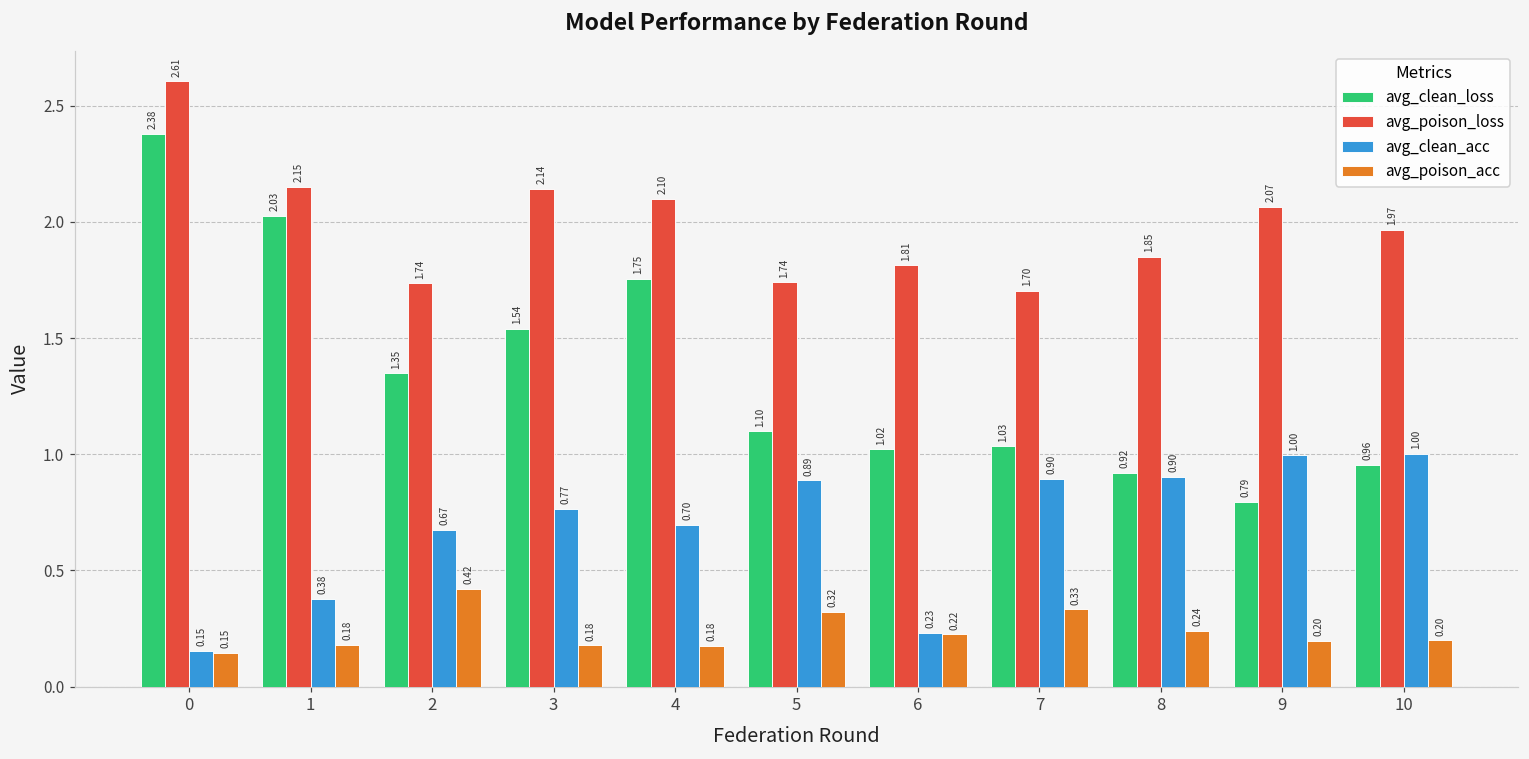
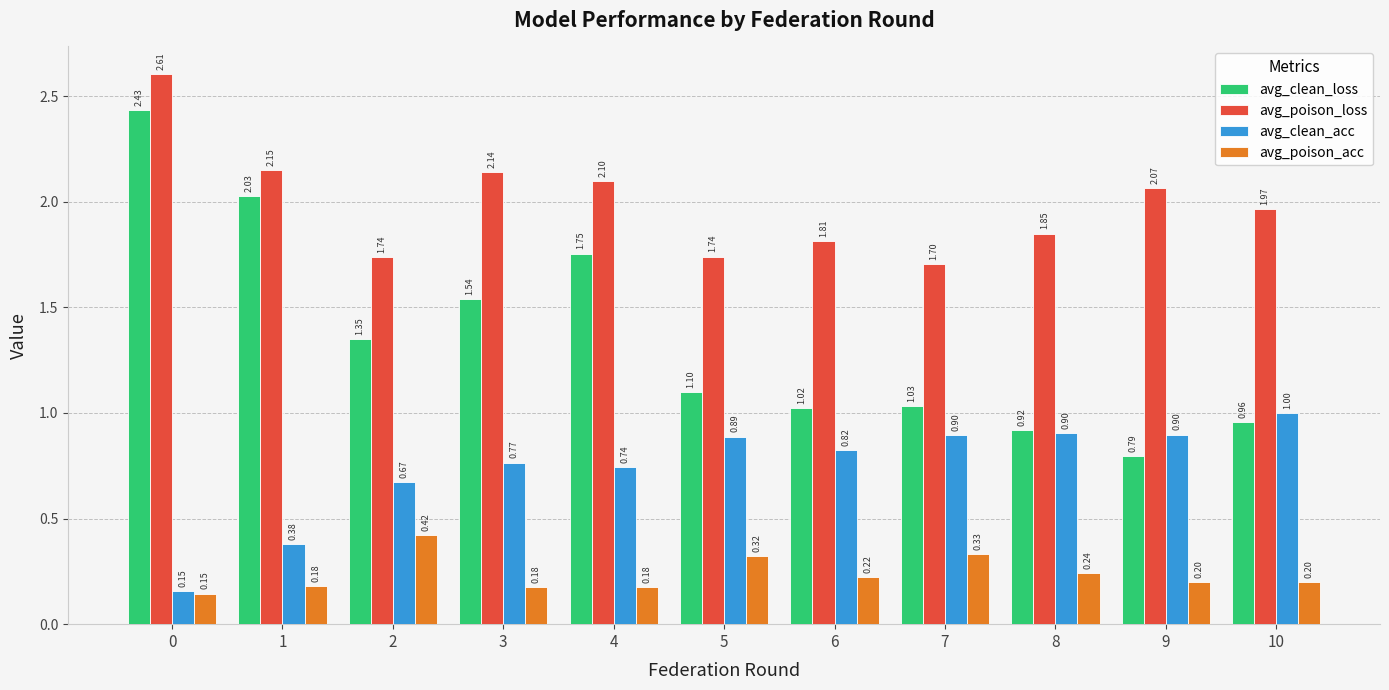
  {
    "avg_clean_loss": {
-     "0": 2.38,
+     "0": 2.43,
      "1": 2.03,
      "2": 1.35,
      "3": 1.54,
      "4": 1.75,
      "5": 1.10,
      "6": 1.02,
      "7": 1.03,
      "8": 0.92,
      "9": 0.79,
      "10": 0.96
    },
    "avg_clean_acc": {
      "0": 0.15,
      "1": 0.38,
      "2": 0.67,
      "3": 0.77,
-     "4": 0.70,
+     "4": 0.74,
      "5": 0.89,
-     "6": 0.23,
+     "6": 0.82,
      "7": 0.90,
      "8": 0.90,
-     "9": 1.00,
+     "9": 0.90,
      "10": 1.00
    }
  }
